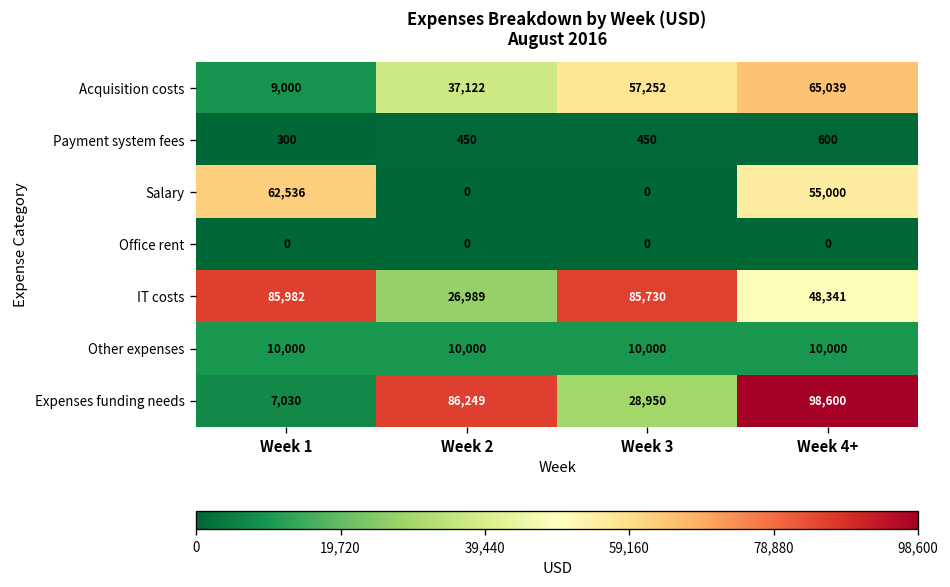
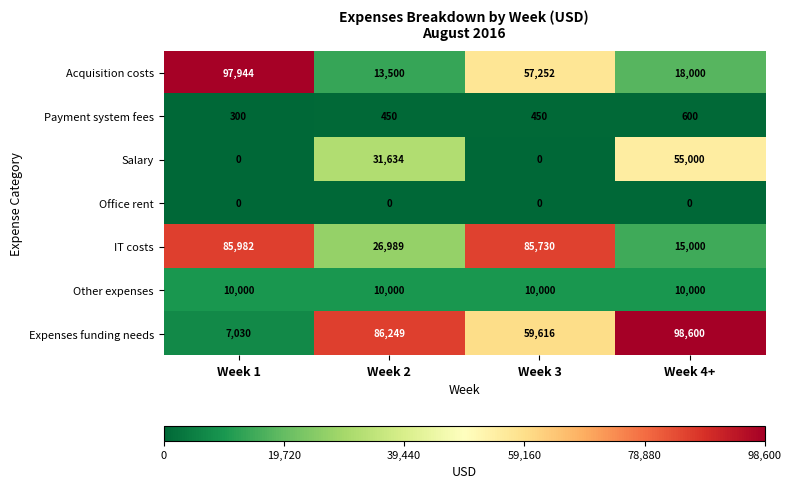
  {
    "Acquisition costs": {
-     "Week 1": "9,000",
-     "Week 2": "37,122",
+     "Week 1": "97,944",
+     "Week 2": "13,500",
      "Week 3": "57,252",
-     "Week 4+": "65,039"
+     "Week 4+": "18,000"
    },
    "Payment system fees": {
      "Week 1": "300",
      "Week 2": "450",
      "Week 3": "450",
      "Week 4+": "600"
    },
    "Salary": {
-     "Week 1": "62,536",
-     "Week 2": "0",
+     "Week 1": "0",
+     "Week 2": "31,634",
      "Week 3": "0",
      "Week 4+": "55,000"
    },
    "Office rent": {
      "Week 1": "0",
      "Week 2": "0",
      "Week 3": "0",
      "Week 4+": "0"
    },
    "IT costs": {
      "Week 1": "85,982",
      "Week 2": "26,989",
      "Week 3": "85,730",
-     "Week 4+": "48,341"
+     "Week 4+": "15,000"
    },
    "Other expenses": {
      "Week 1": "10,000",
      "Week 2": "10,000",
      "Week 3": "10,000",
      "Week 4+": "10,000"
    },
    "Expenses funding needs": {
      "Week 1": "7,030",
      "Week 2": "86,249",
-     "Week 3": "28,950",
+     "Week 3": "59,616",
      "Week 4+": "98,600"
    }
  }
